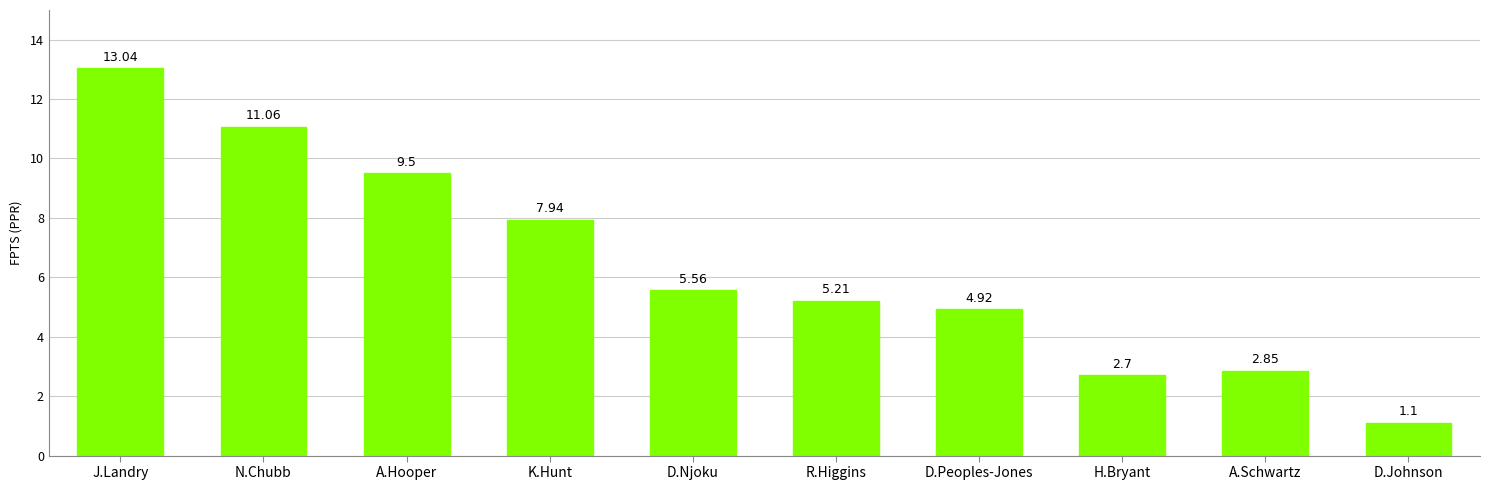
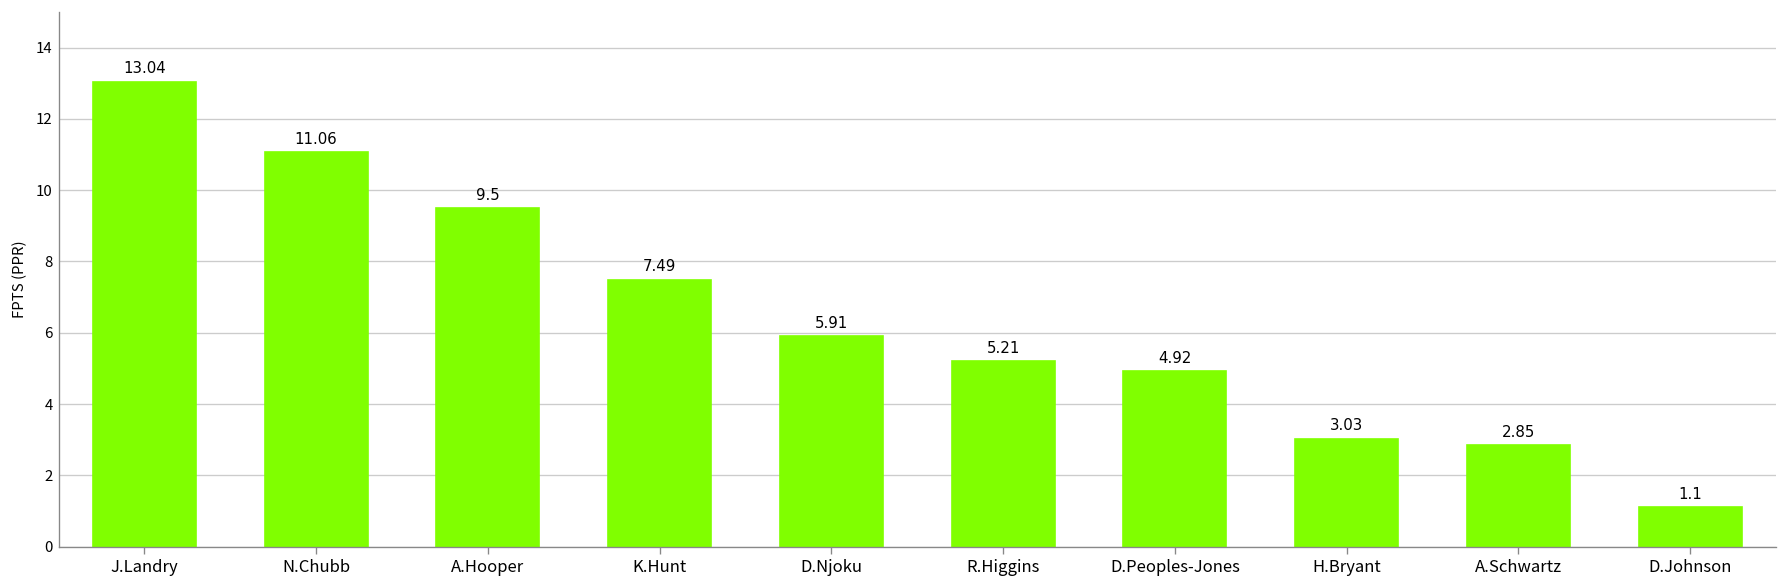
  {
    "J.Landry": 13.04,
    "N.Chubb": 11.06,
    "A.Hooper": 9.5,
-   "K.Hunt": 7.94,
-   "D.Njoku": 5.56,
+   "K.Hunt": 7.49,
+   "D.Njoku": 5.91,
    "R.Higgins": 5.21,
    "D.Peoples-Jones": 4.92,
-   "H.Bryant": 2.7,
+   "H.Bryant": 3.03,
    "A.Schwartz": 2.85,
    "D.Johnson": 1.1
  }
